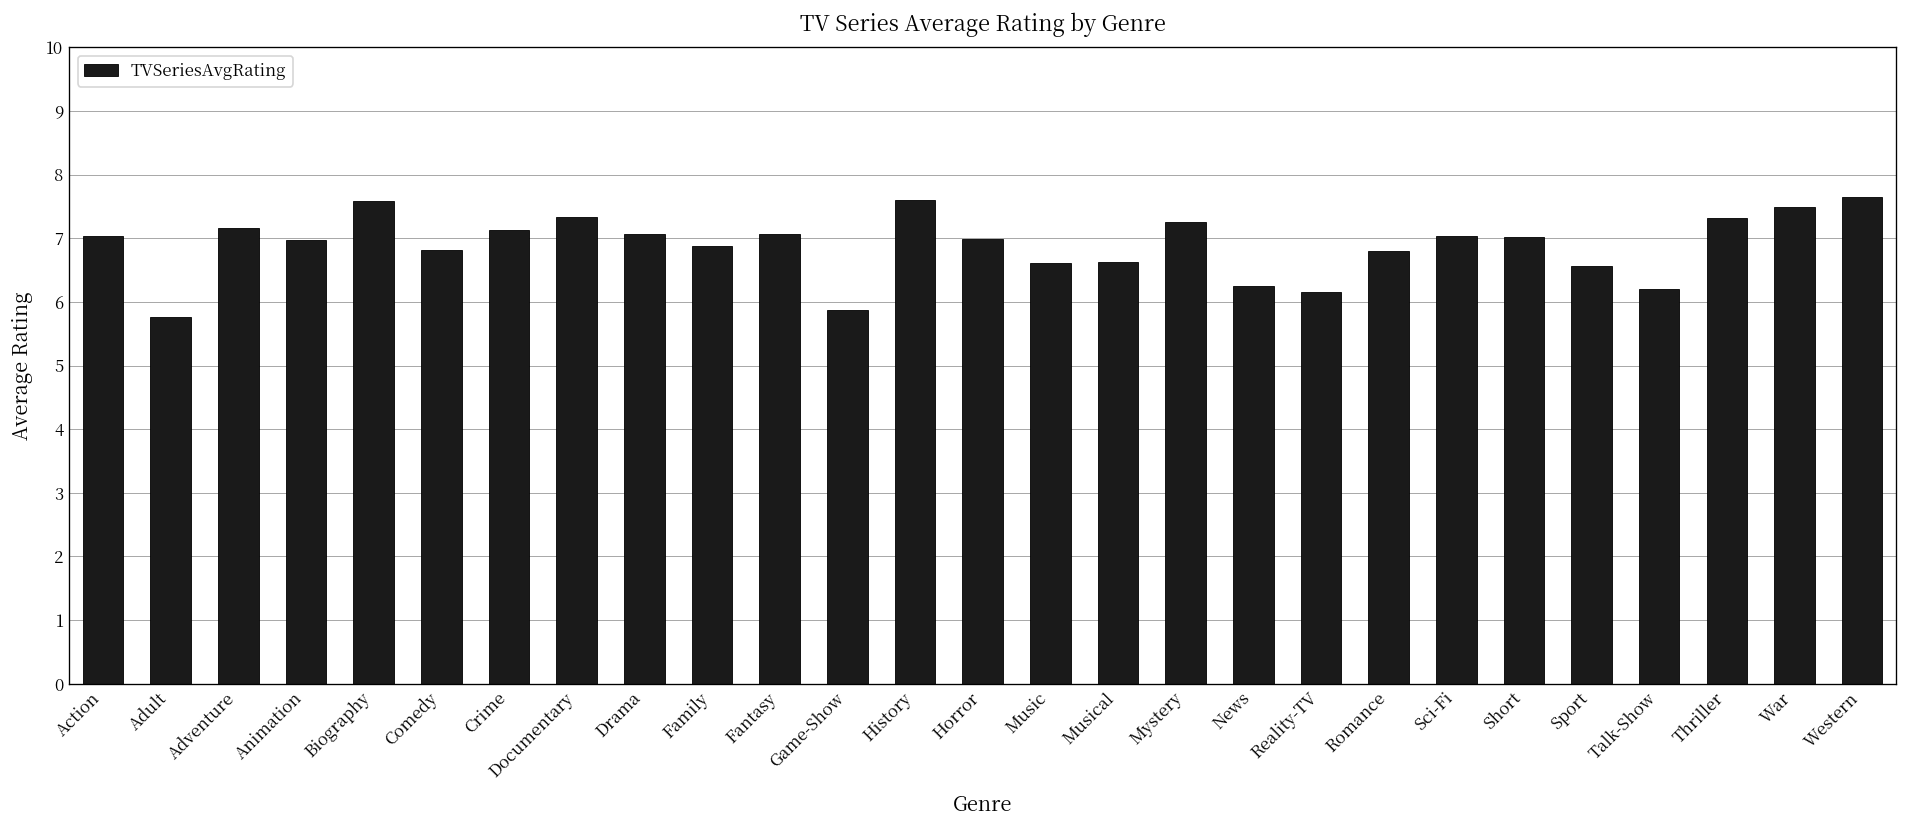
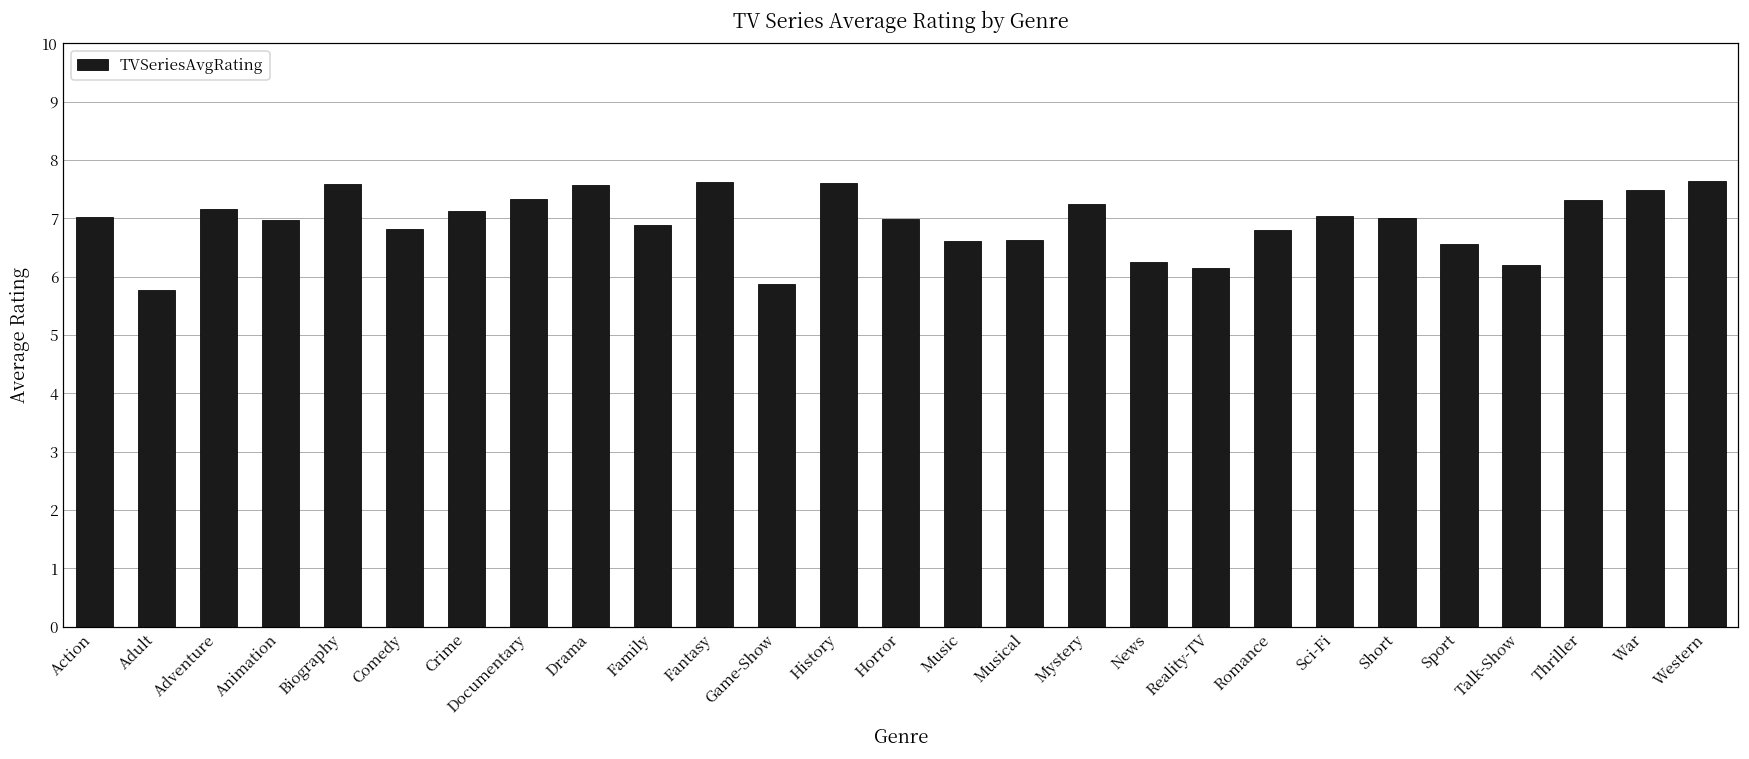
  {
    "Action": 7.0,
    "Adult": 5.8,
    "Adventure": 7.2,
    "Animation": 7.0,
    "Biography": 7.6,
    "Comedy": 6.8,
    "Crime": 7.1,
    "Documentary": 7.3,
-   "Drama": 7.1,
+   "Drama": 7.6,
    "Family": 6.9,
-   "Fantasy": 7.1,
+   "Fantasy": 7.6,
    "Game-Show": 5.9,
    "History": 7.6,
    "Horror": 7.0,
    "Music": 6.6,
    "Musical": 6.6,
    "Mystery": 7.3,
    "News": 6.3,
    "Reality-TV": 6.2,
    "Romance": 6.8,
    "Sci-Fi": 7.0,
    "Short": 7.0,
    "Sport": 6.6,
    "Talk-Show": 6.2,
    "Thriller": 7.3,
    "War": 7.5,
    "Western": 7.6
  }
